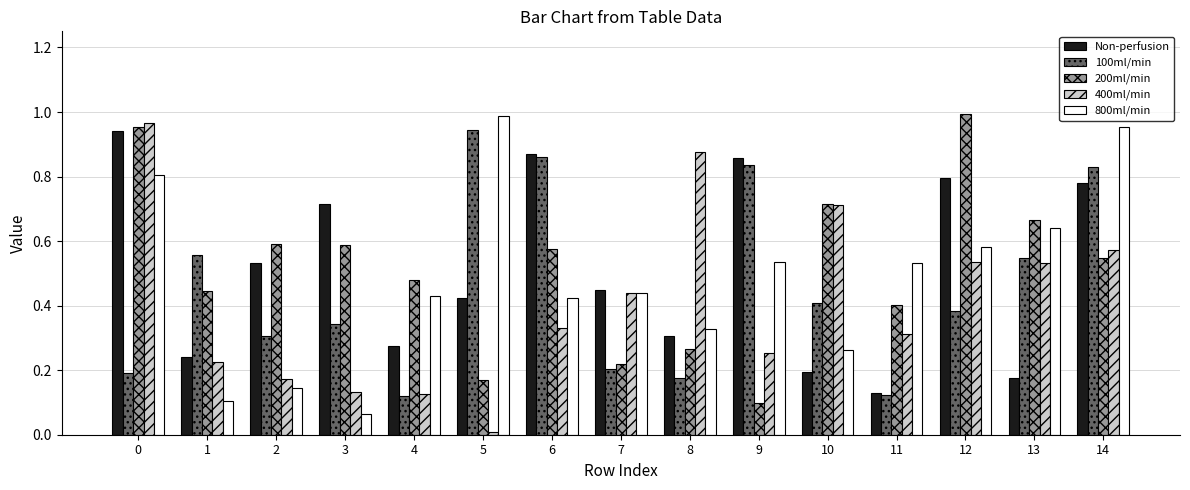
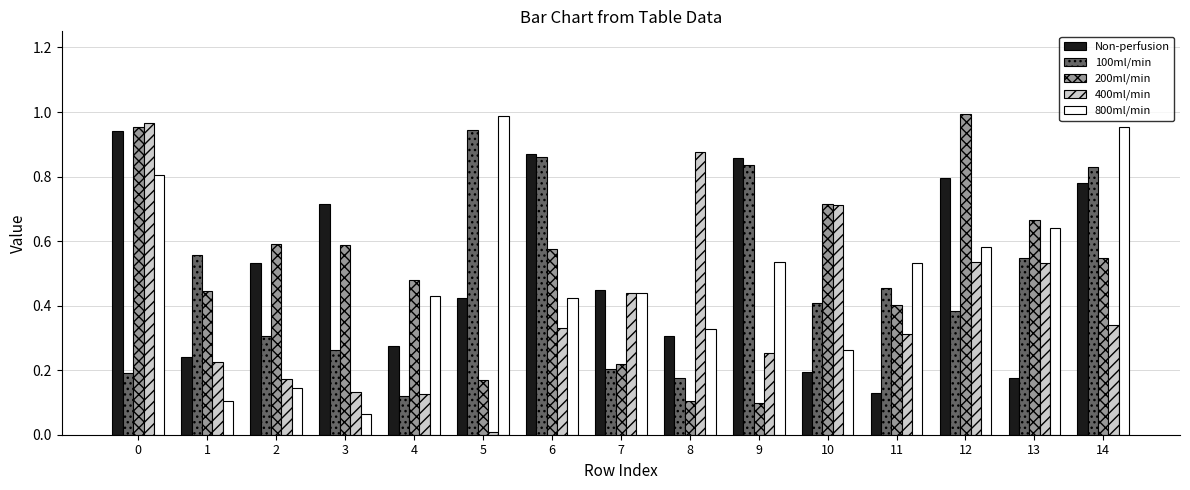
  {
    "Non-perfusion": {
      "0": 0.94,
      "1": 0.24,
      "2": 0.53,
      "3": 0.71,
      "4": 0.27,
      "5": 0.42,
      "6": 0.87,
      "7": 0.45,
      "8": 0.31,
      "9": 0.86,
      "10": 0.19,
      "11": 0.13,
      "12": 0.79,
      "13": 0.18,
      "14": 0.78
    },
    "100ml/min": {
      "0": 0.19,
      "1": 0.56,
      "2": 0.30,
-     "3": 0.34,
+     "3": 0.26,
      "4": 0.12,
      "5": 0.94,
      "6": 0.86,
      "7": 0.20,
      "8": 0.18,
      "9": 0.83,
      "10": 0.41,
-     "11": 0.12,
+     "11": 0.45,
      "12": 0.38,
      "13": 0.55,
      "14": 0.83
    },
    "200ml/min": {
      "0": 0.95,
      "1": 0.44,
      "2": 0.59,
      "3": 0.59,
      "4": 0.48,
      "5": 0.17,
      "6": 0.57,
      "7": 0.22,
-     "8": 0.27,
+     "8": 0.11,
      "9": 0.10,
      "10": 0.72,
      "11": 0.40,
      "12": 0.99,
      "13": 0.66,
      "14": 0.55
    },
    "400ml/min": {
      "0": 0.97,
      "1": 0.22,
      "2": 0.17,
      "3": 0.13,
      "4": 0.13,
      "5": 0.01,
      "6": 0.33,
      "7": 0.44,
      "8": 0.88,
      "9": 0.25,
      "10": 0.71,
      "11": 0.31,
      "12": 0.53,
      "13": 0.53,
-     "14": 0.57
+     "14": 0.34
    },
    "800ml/min": {
      "0": 0.80,
      "1": 0.10,
      "2": 0.15,
      "3": 0.07,
      "4": 0.43,
      "5": 0.99,
      "6": 0.42,
      "7": 0.44,
      "8": 0.33,
      "9": 0.54,
      "10": 0.26,
      "11": 0.53,
      "12": 0.58,
      "13": 0.64,
      "14": 0.96
    }
  }
